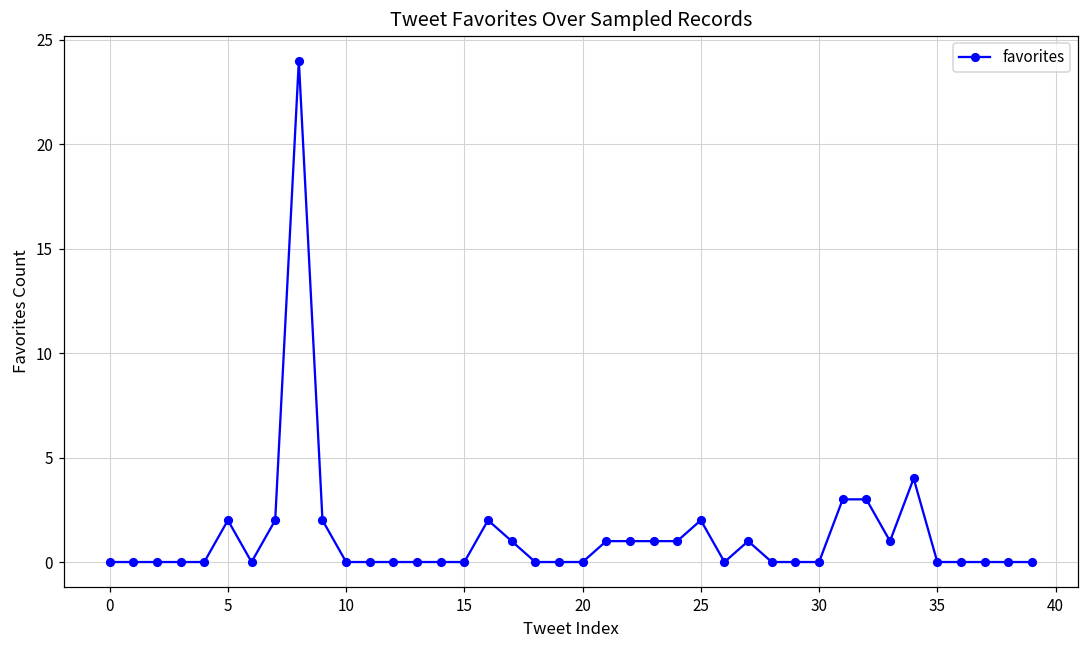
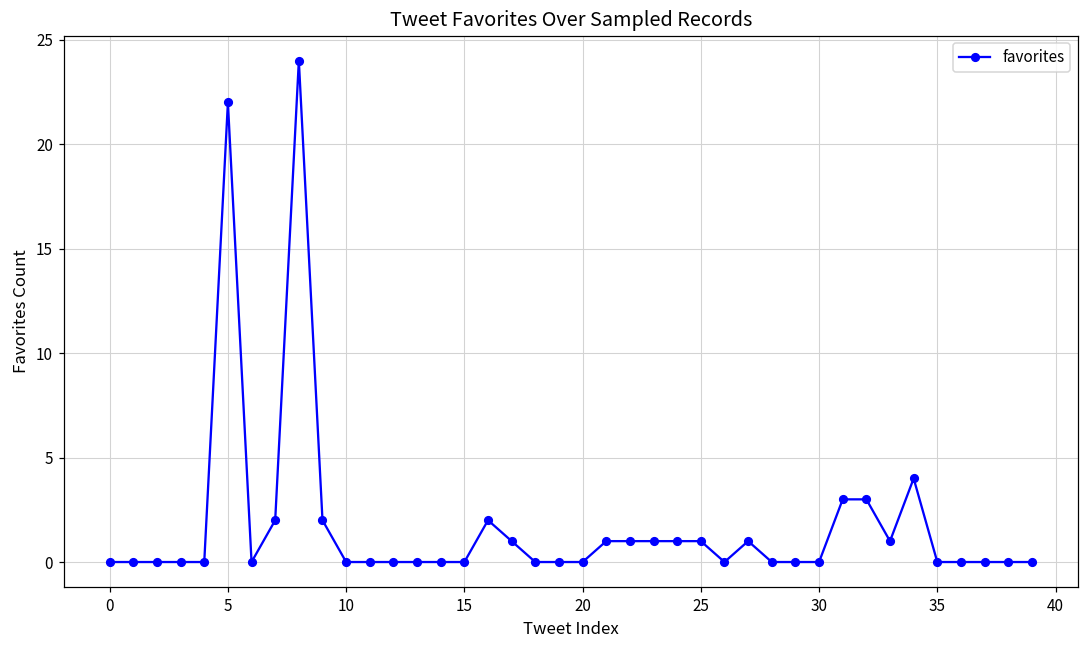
  {
    "0": 0,
-   "5": 2,
+   "5": 22,
    "10": 0,
    "15": 0,
    "20": 0,
-   "25": 2,
+   "25": 1,
    "30": 0,
    "35": 0
  }
